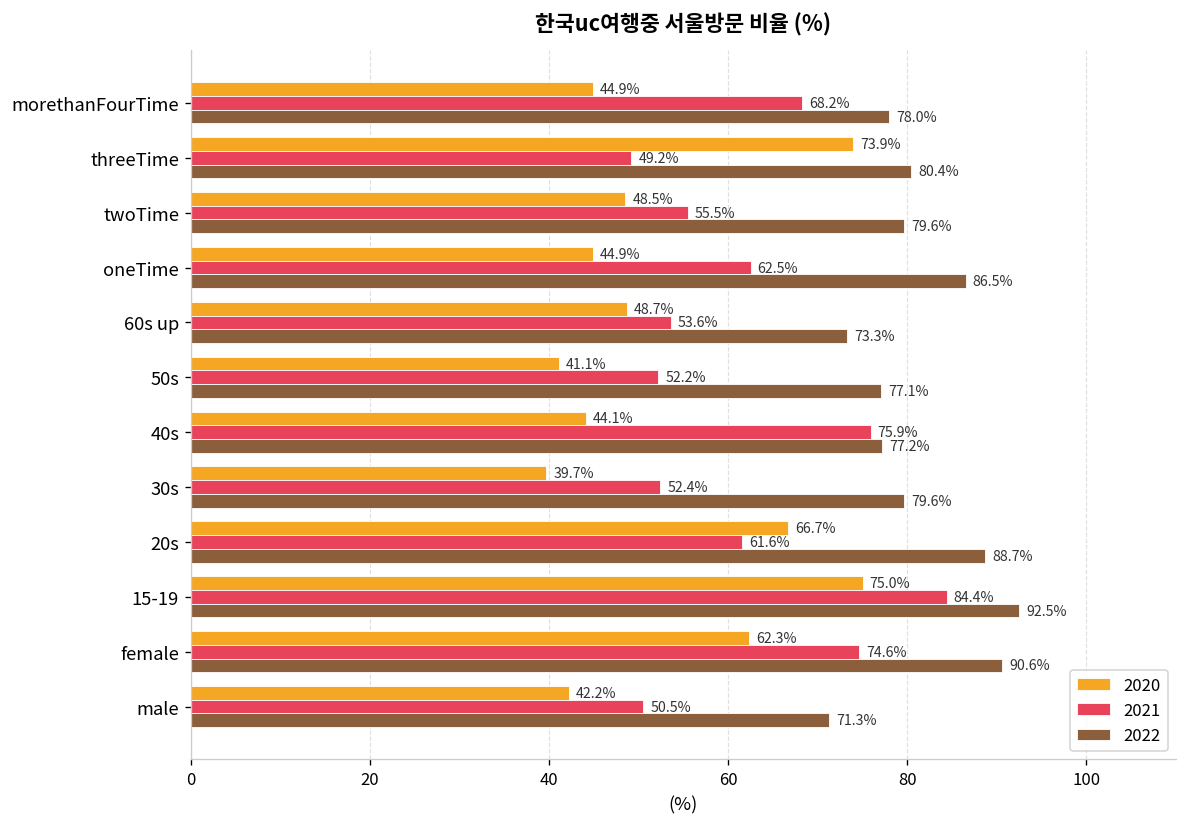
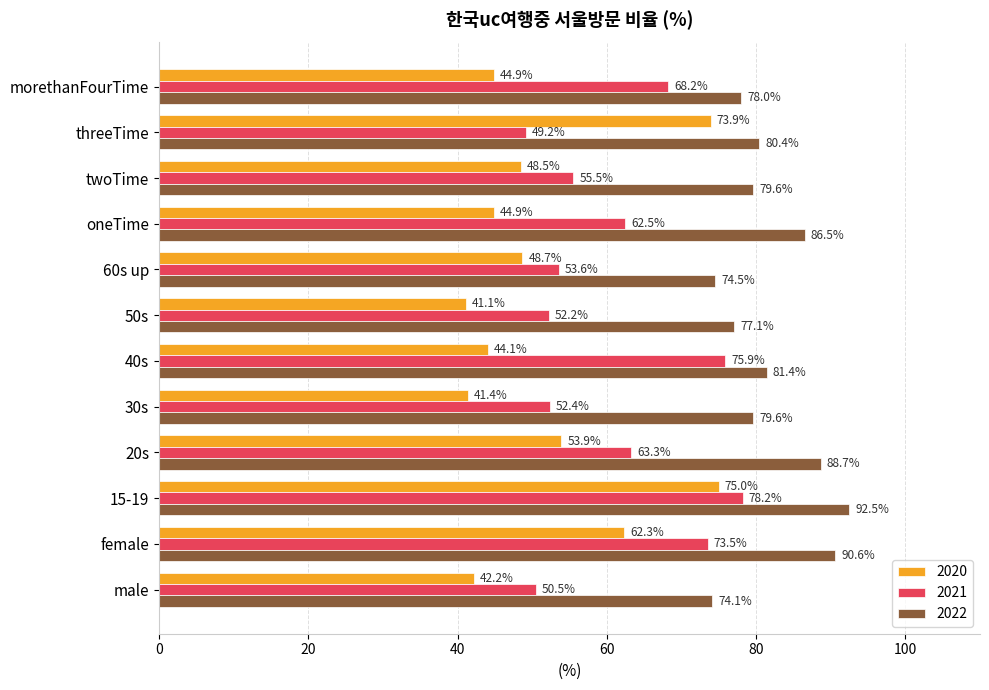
  {
    "2020": {
      "morethanFourTime": "44.9%",
      "threeTime": "73.9%",
      "twoTime": "48.5%",
      "oneTime": "44.9%",
      "60s up": "48.7%",
      "50s": "41.1%",
      "40s": "44.1%",
-     "30s": "39.7%",
-     "20s": "66.7%",
+     "30s": "41.4%",
+     "20s": "53.9%",
      "15-19": "75.0%",
      "female": "62.3%",
      "male": "42.2%"
    },
    "2021": {
      "morethanFourTime": "68.2%",
      "threeTime": "49.2%",
      "twoTime": "55.5%",
      "oneTime": "62.5%",
      "60s up": "53.6%",
      "50s": "52.2%",
      "40s": "75.9%",
      "30s": "52.4%",
-     "20s": "61.6%",
-     "15-19": "84.4%",
-     "female": "74.6%",
+     "20s": "63.3%",
+     "15-19": "78.2%",
+     "female": "73.5%",
      "male": "50.5%"
    },
    "2022": {
      "morethanFourTime": "78.0%",
      "threeTime": "80.4%",
      "twoTime": "79.6%",
      "oneTime": "86.5%",
-     "60s up": "73.3%",
+     "60s up": "74.5%",
      "50s": "77.1%",
-     "40s": "77.2%",
+     "40s": "81.4%",
      "30s": "79.6%",
      "20s": "88.7%",
      "15-19": "92.5%",
      "female": "90.6%",
-     "male": "71.3%"
+     "male": "74.1%"
    }
  }
